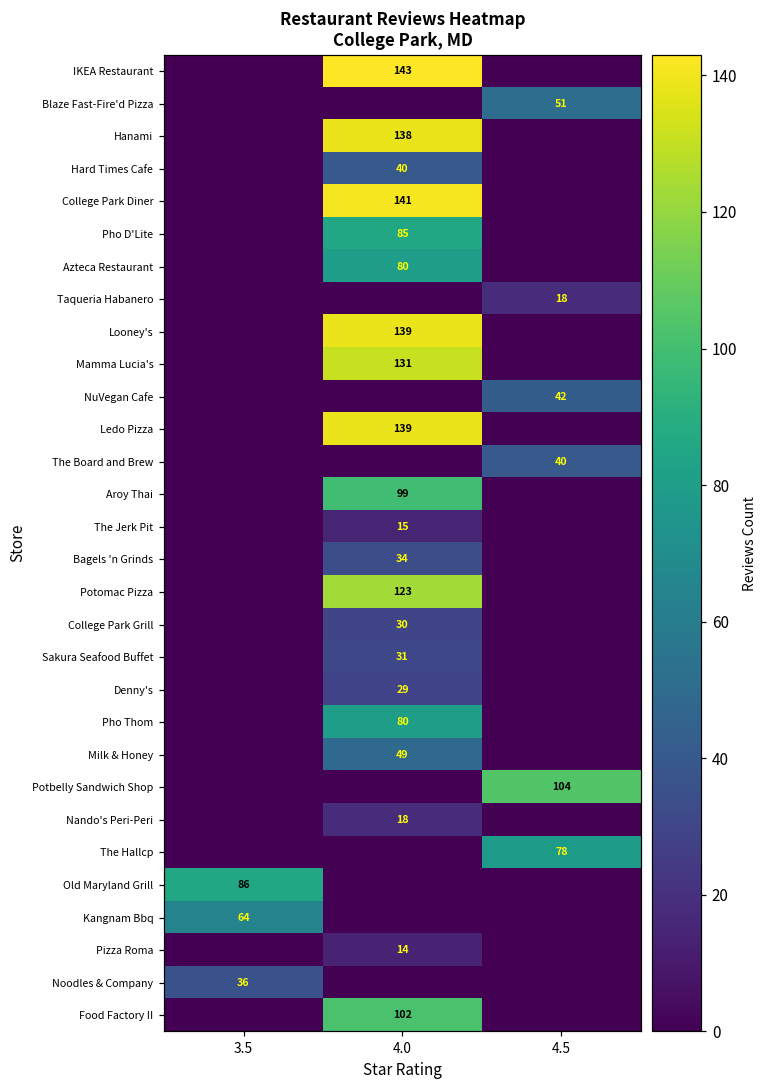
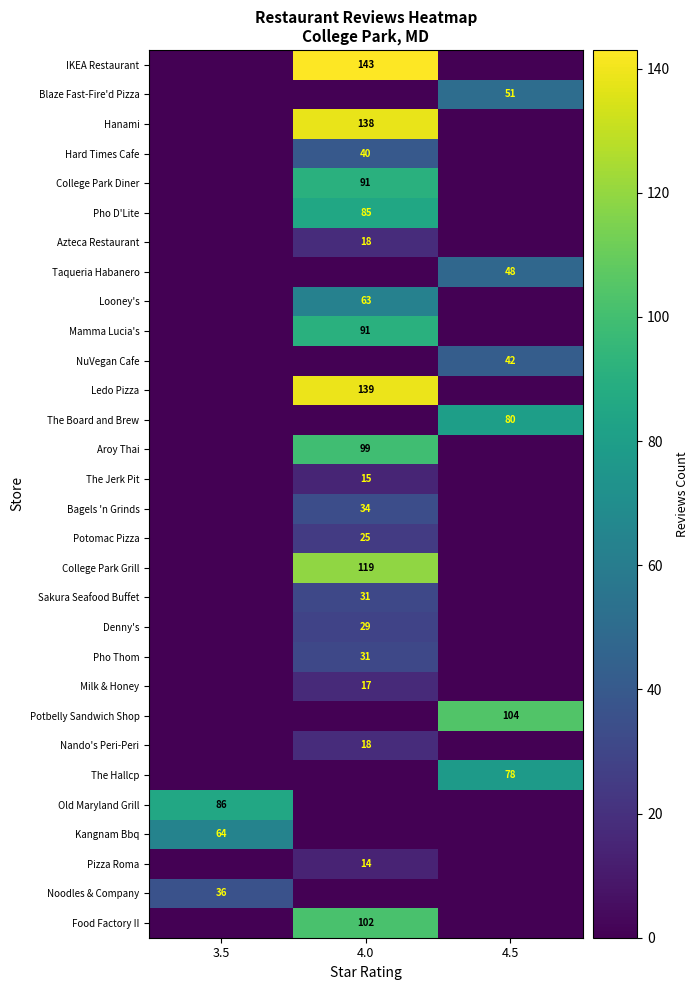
  {
    "IKEA Restaurant": {
      "4.0": 143
    },
    "Blaze Fast-Fire'd Pizza": {
      "4.5": 51
    },
    "Hanami": {
      "4.0": 138
    },
    "Hard Times Cafe": {
      "4.0": 40
    },
    "College Park Diner": {
-     "4.0": 141
+     "4.0": 91
    },
    "Pho D'Lite": {
      "4.0": 85
    },
    "Azteca Restaurant": {
-     "4.0": 80
+     "4.0": 18
    },
    "Taqueria Habanero": {
-     "4.5": 18
+     "4.5": 48
    },
    "Looney's": {
-     "4.0": 139
+     "4.0": 63
    },
    "Mamma Lucia's": {
-     "4.0": 131
+     "4.0": 91
    },
    "NuVegan Cafe": {
      "4.5": 42
    },
    "Ledo Pizza": {
      "4.0": 139
    },
    "The Board and Brew": {
-     "4.5": 40
+     "4.5": 80
    },
    "Aroy Thai": {
      "4.0": 99
    },
    "The Jerk Pit": {
      "4.0": 15
    },
    "Bagels 'n Grinds": {
      "4.0": 34
    },
    "Potomac Pizza": {
-     "4.0": 123
+     "4.0": 25
    },
    "College Park Grill": {
-     "4.0": 30
+     "4.0": 119
    },
    "Sakura Seafood Buffet": {
      "4.0": 31
    },
    "Denny's": {
      "4.0": 29
    },
    "Pho Thom": {
-     "4.0": 80
+     "4.0": 31
    },
    "Milk & Honey": {
-     "4.0": 49
+     "4.0": 17
    },
    "Potbelly Sandwich Shop": {
      "4.5": 104
    },
    "Nando's Peri-Peri": {
      "4.0": 18
    },
    "The Hallcp": {
      "4.5": 78
    },
    "Old Maryland Grill": {
      "3.5": 86
    },
    "Kangnam Bbq": {
      "3.5": 64
    },
    "Pizza Roma": {
      "4.0": 14
    },
    "Noodles & Company": {
      "3.5": 36
    },
    "Food Factory II": {
      "4.0": 102
    }
  }
